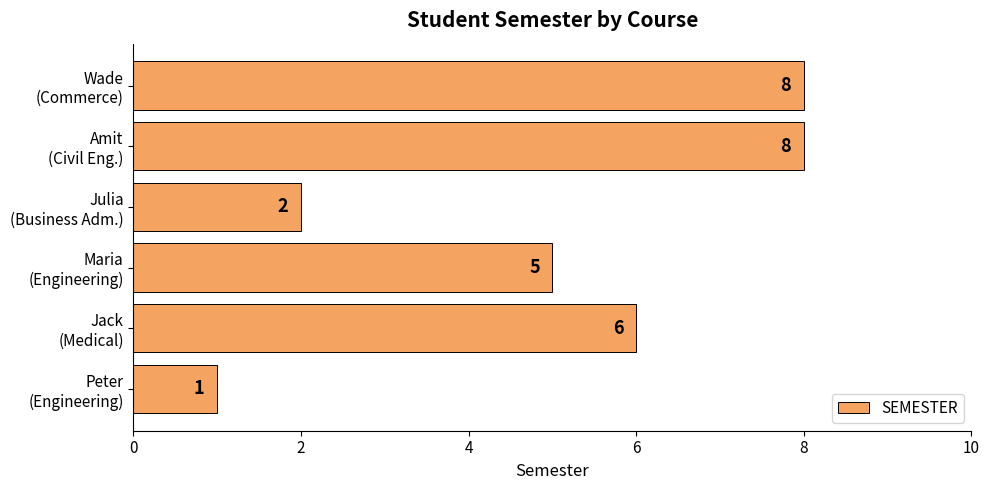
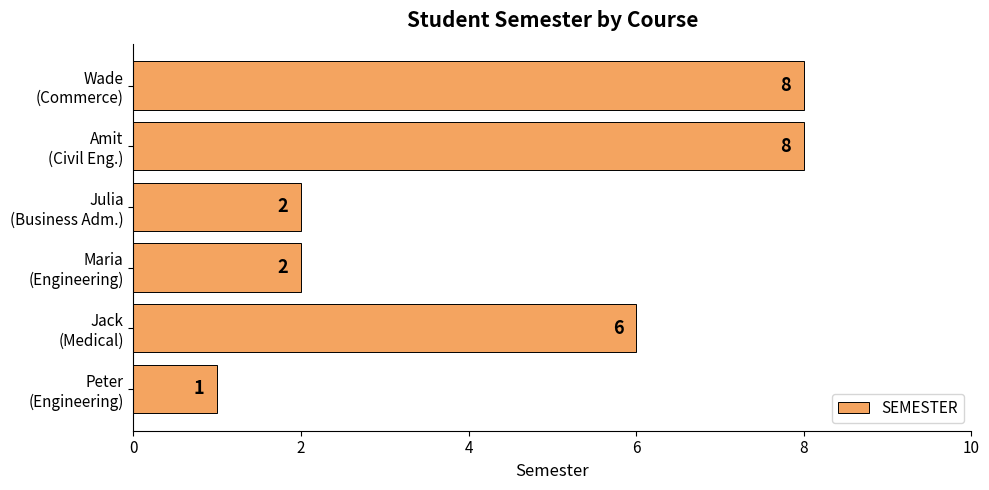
  {
    "Wade (Commerce)": 8,
    "Amit (Civil Eng.)": 8,
    "Julia (Business Adm.)": 2,
-   "Maria (Engineering)": 5,
+   "Maria (Engineering)": 2,
    "Jack (Medical)": 6,
    "Peter (Engineering)": 1
  }
